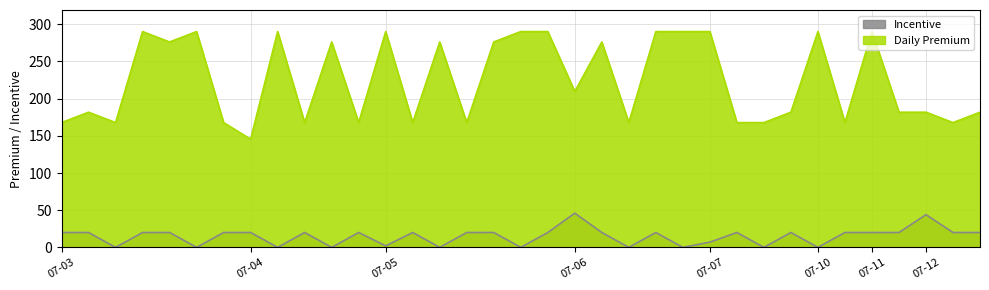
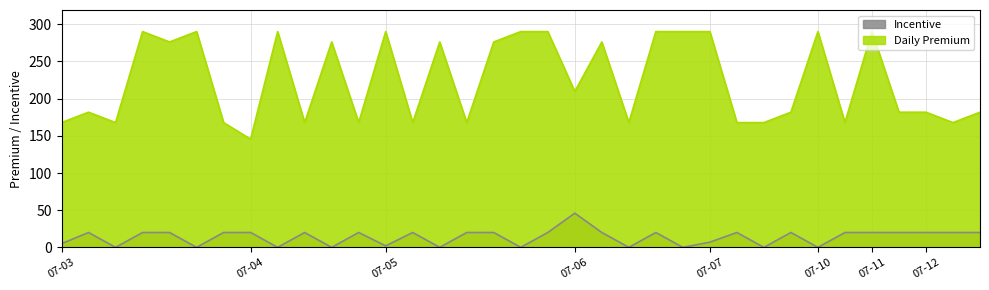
  {
    "Incentive": {
-     "07-03": 20,
+     "07-03": 10,
      "07-04": 20,
      "07-05": 0,
      "07-06": 50,
      "07-07": 10,
      "07-10": 0,
      "07-11": 20,
-     "07-12": 40
+     "07-12": 20
    },
    "Daily Premium": {
      "07-03": 170,
      "07-04": 150,
      "07-05": 290,
      "07-06": 210,
      "07-07": 290,
      "07-10": 290,
      "07-12": 180
    }
  }
